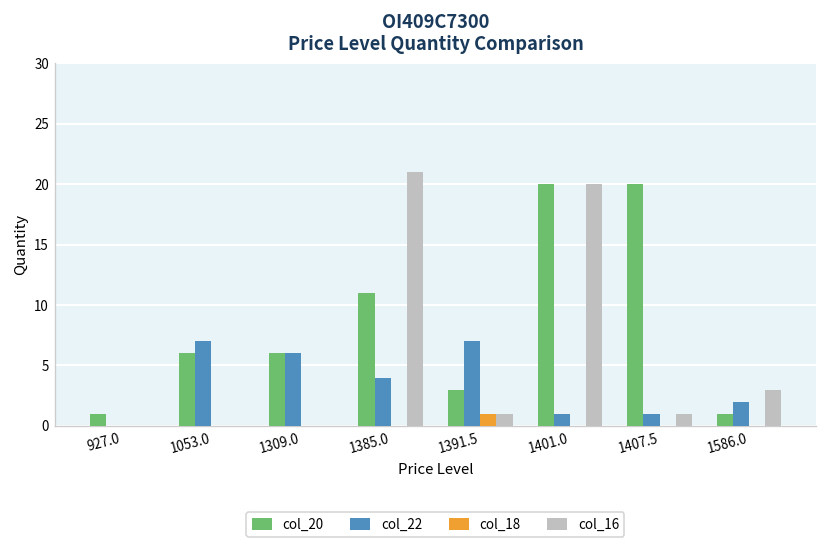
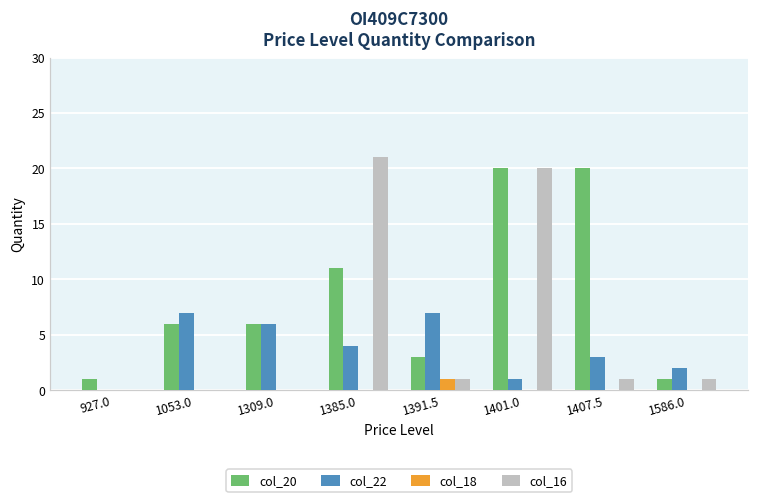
  {
    "col_20": {
      "927.0": 1,
      "1053.0": 6,
      "1309.0": 6,
      "1385.0": 11,
      "1391.5": 3,
      "1401.0": 20,
      "1407.5": 20,
      "1586.0": 1
    },
    "col_22": {
      "927.0": 0,
      "1053.0": 7,
      "1309.0": 6,
      "1385.0": 4,
      "1391.5": 7,
      "1401.0": 1,
-     "1407.5": 1,
+     "1407.5": 3,
      "1586.0": 2
    },
    "col_18": {
      "927.0": 0,
      "1053.0": 0,
      "1309.0": 0,
      "1385.0": 0,
      "1391.5": 1,
      "1401.0": 0,
      "1407.5": 0,
      "1586.0": 0
    },
    "col_16": {
      "927.0": 0,
      "1053.0": 0,
      "1309.0": 0,
      "1385.0": 21,
      "1391.5": 1,
      "1401.0": 20,
      "1407.5": 1,
-     "1586.0": 3
+     "1586.0": 1
    }
  }
